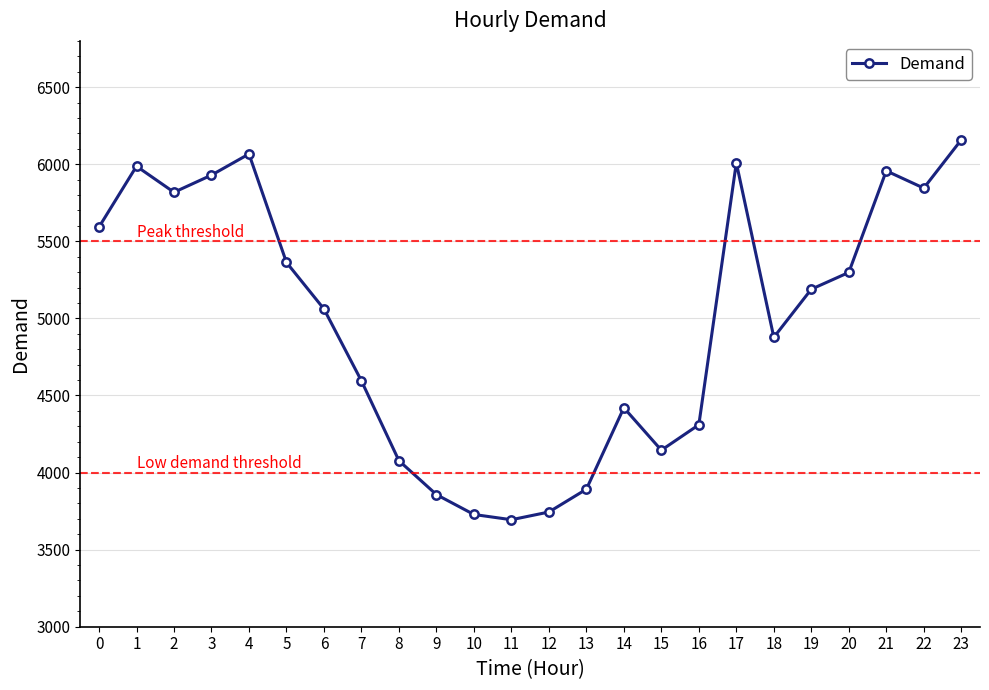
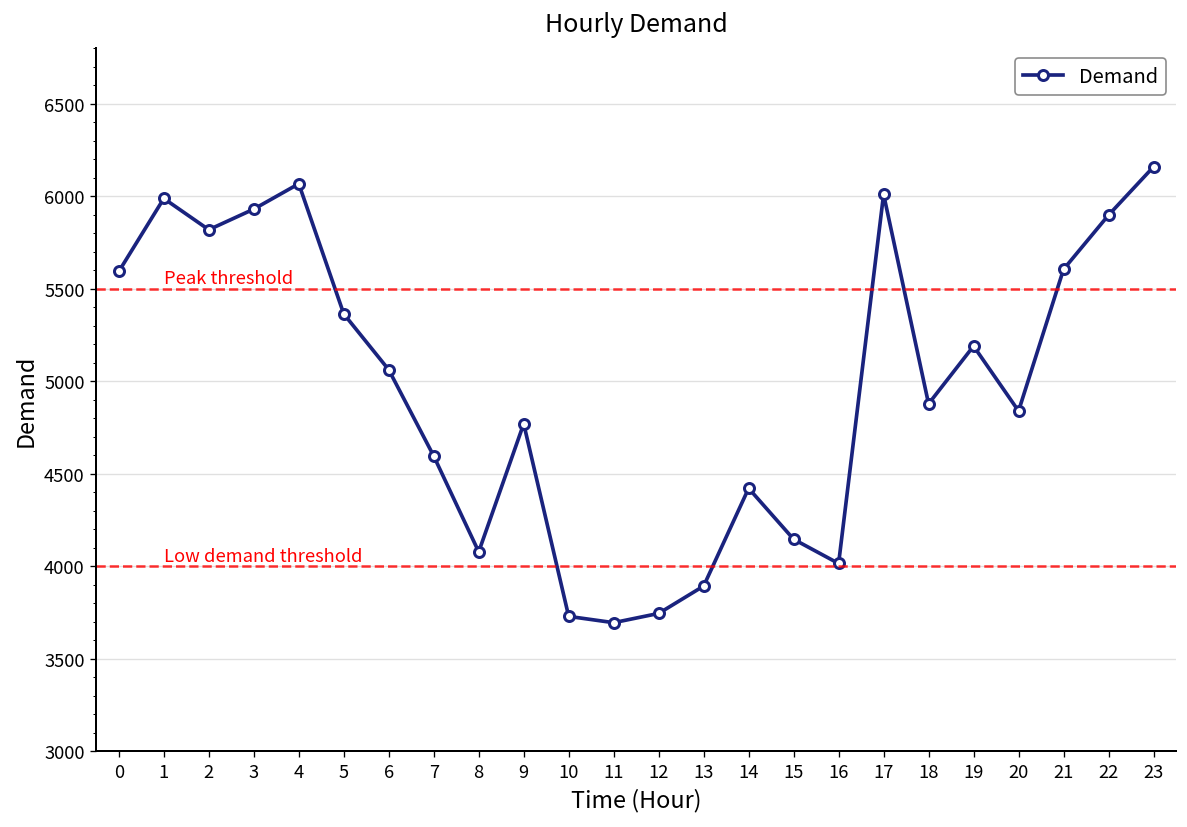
  {
    "0": 5590,
    "1": 5990,
    "2": 5820,
    "3": 5930,
    "4": 6070,
    "5": 5360,
    "6": 5060,
    "7": 4590,
    "8": 4080,
-   "9": 3860,
+   "9": 4770,
    "10": 3730,
    "11": 3690,
    "12": 3740,
    "13": 3890,
    "14": 4420,
    "15": 4150,
-   "16": 4310,
+   "16": 4010,
    "17": 6010,
    "18": 4880,
    "19": 5190,
-   "20": 5300,
-   "21": 5960,
-   "22": 5840,
+   "20": 4840,
+   "21": 5600,
+   "22": 5900,
    "23": 6160
  }
